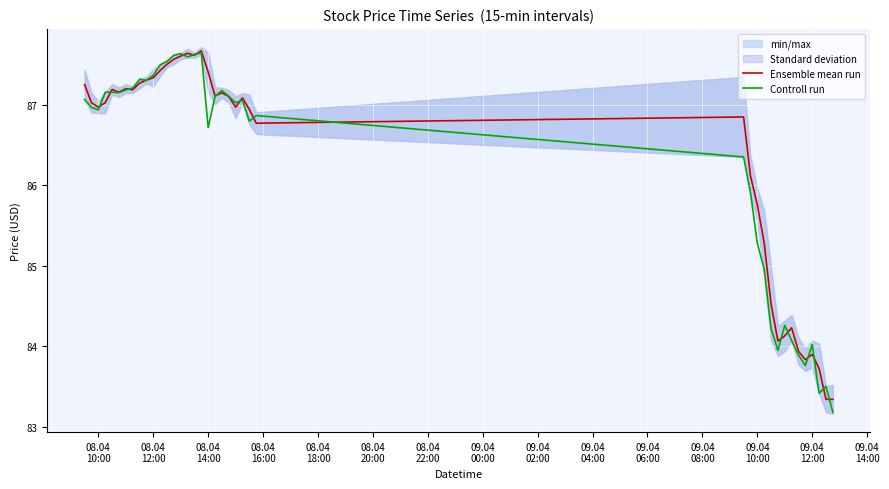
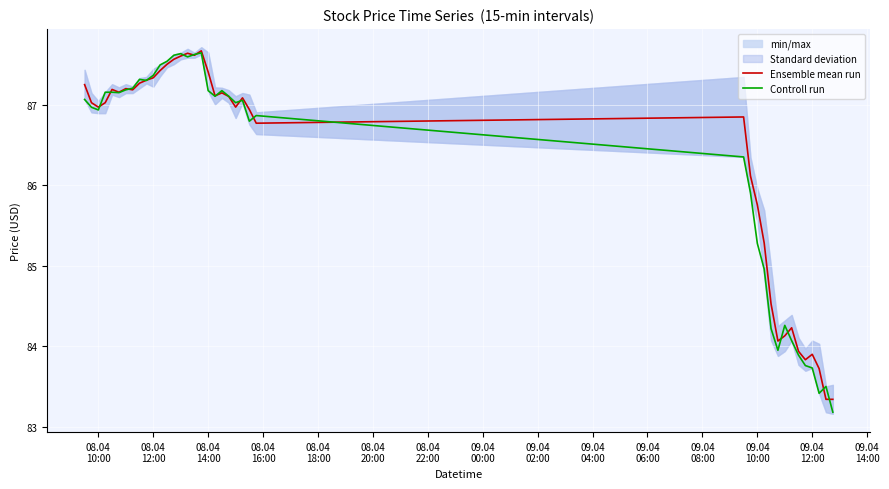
  {
    "Ensemble mean run": {
      "08.04 10:00": 87.0,
      "08.04 14:00": 87.4,
      "09.04 10:00": 85.8,
      "09.04 12:00": 83.9
    },
    "Controll run": {
      "08.04 10:00": 86.9,
-     "08.04 14:00": 86.7,
+     "08.04 14:00": 87.2,
      "09.04 10:00": 85.3,
-     "09.04 12:00": 84.0
+     "09.04 12:00": 83.7
    }
  }
